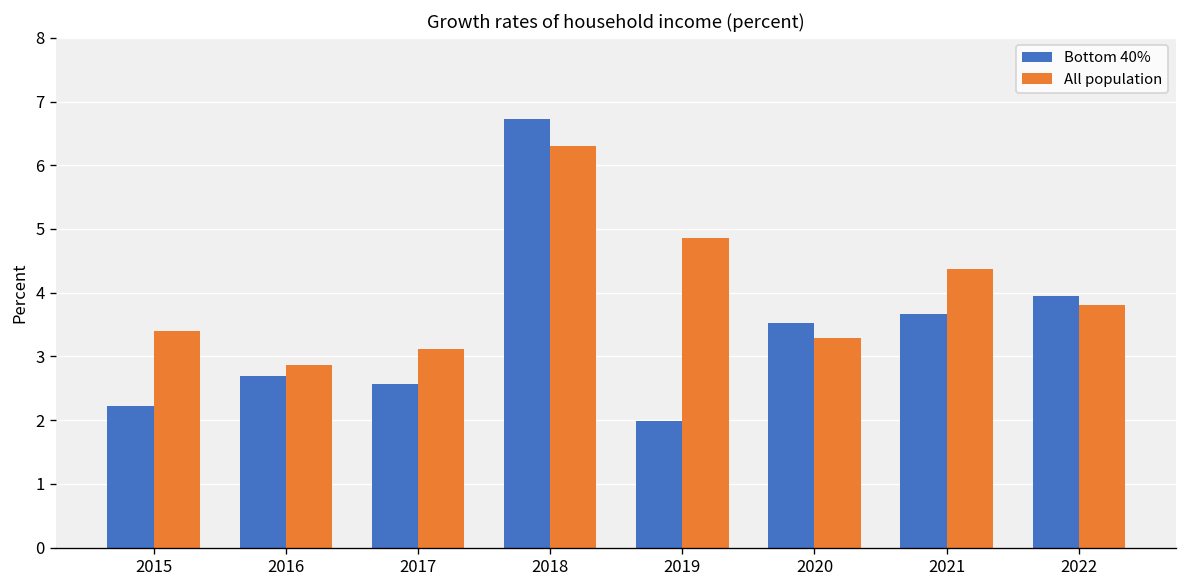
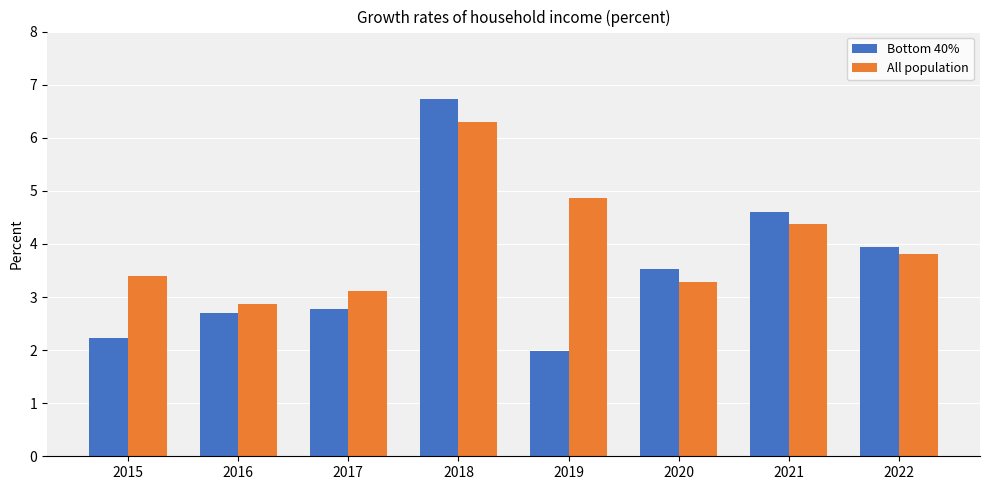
  {
    "Bottom 40%": {
      "2015": 2.2,
      "2016": 2.7,
-     "2017": 2.6,
+     "2017": 2.8,
      "2018": 6.7,
      "2019": 2.0,
      "2020": 3.5,
-     "2021": 3.7,
+     "2021": 4.6,
      "2022": 3.9
    },
    "All population": {
      "2015": 3.4,
      "2016": 2.9,
      "2017": 3.1,
      "2018": 6.3,
      "2019": 4.9,
      "2020": 3.3,
      "2021": 4.4,
      "2022": 3.8
    }
  }
